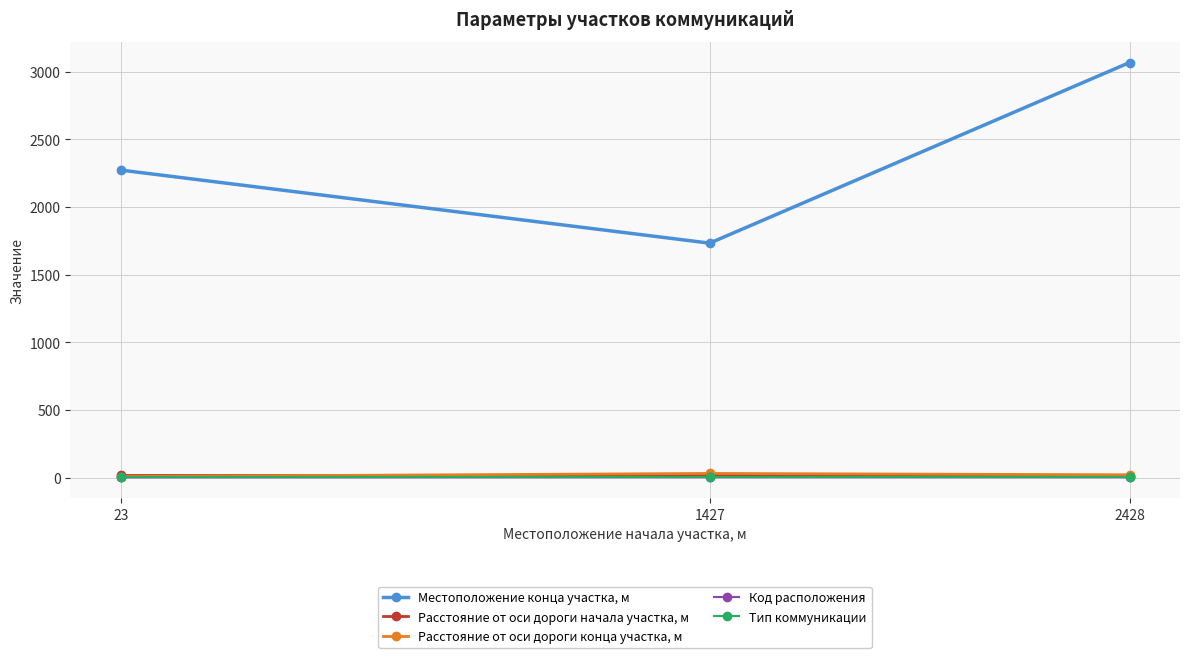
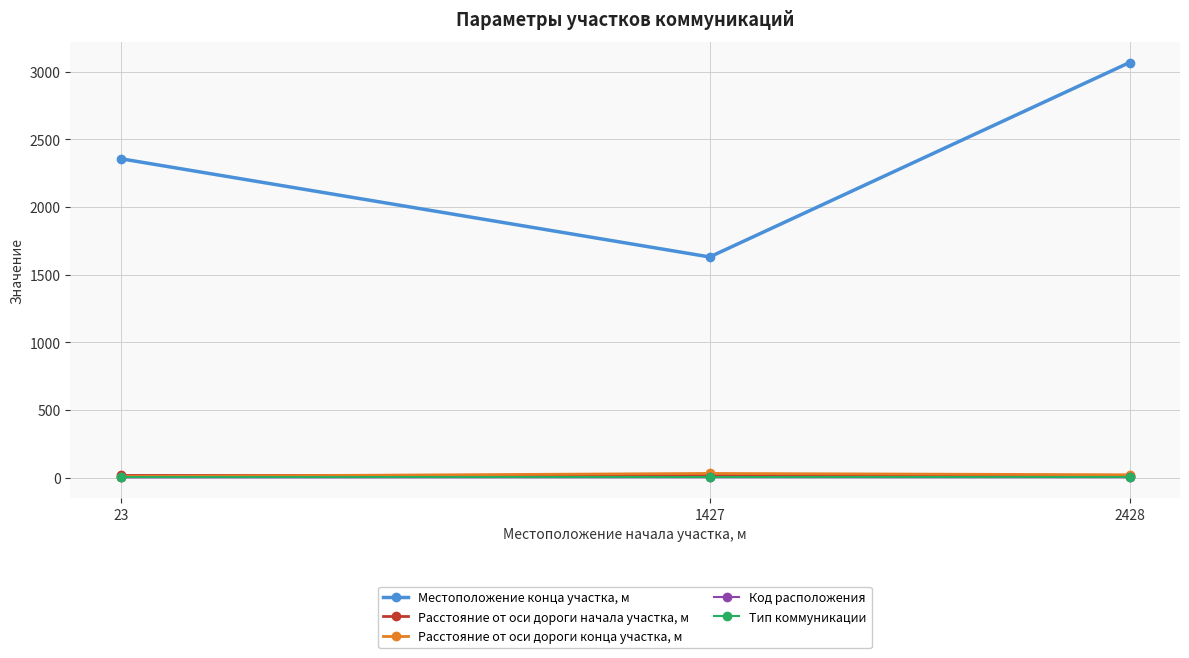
  {
    "Местоположение конца участка, м": {
-     "23": 2270,
-     "1427": 1730,
+     "23": 2360,
+     "1427": 1630,
      "2428": 3070
    }
  }
